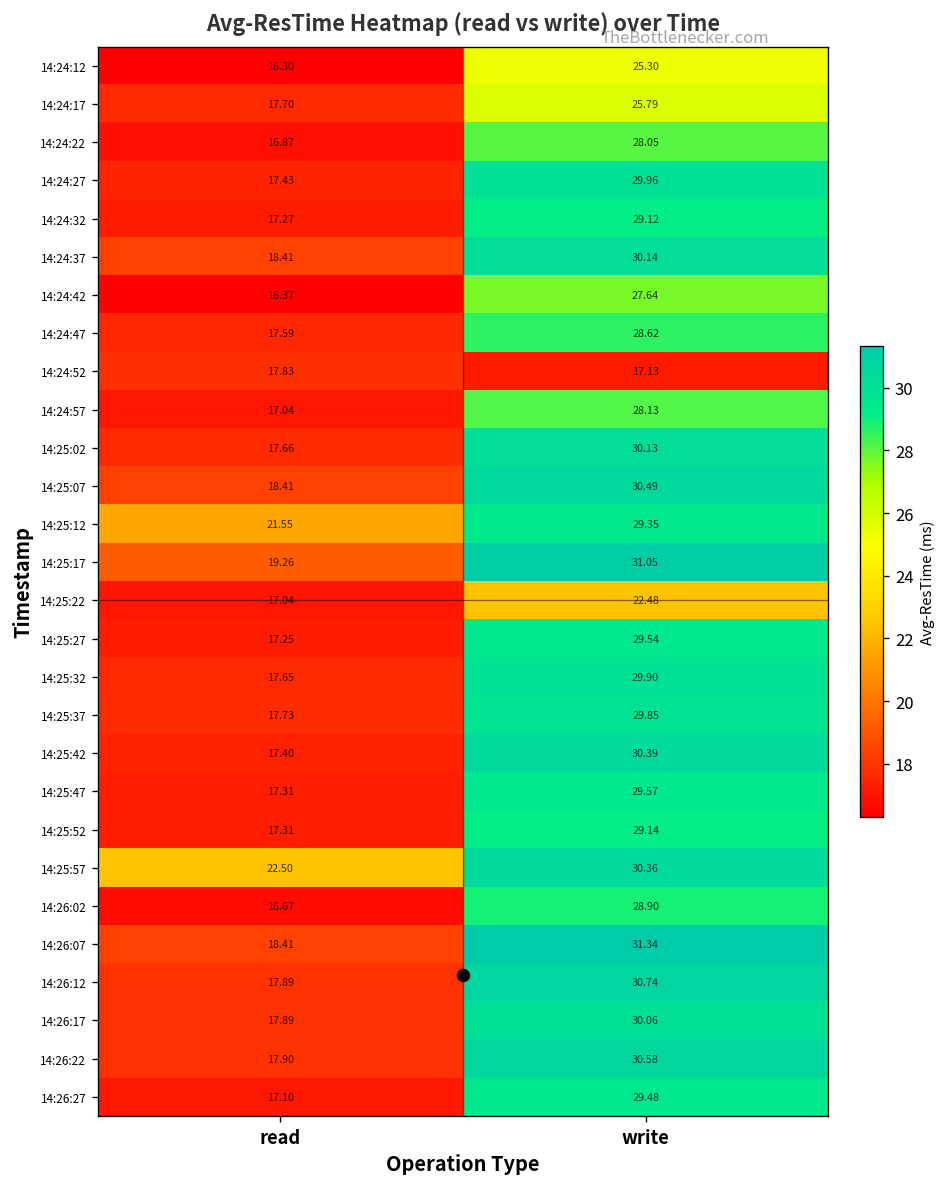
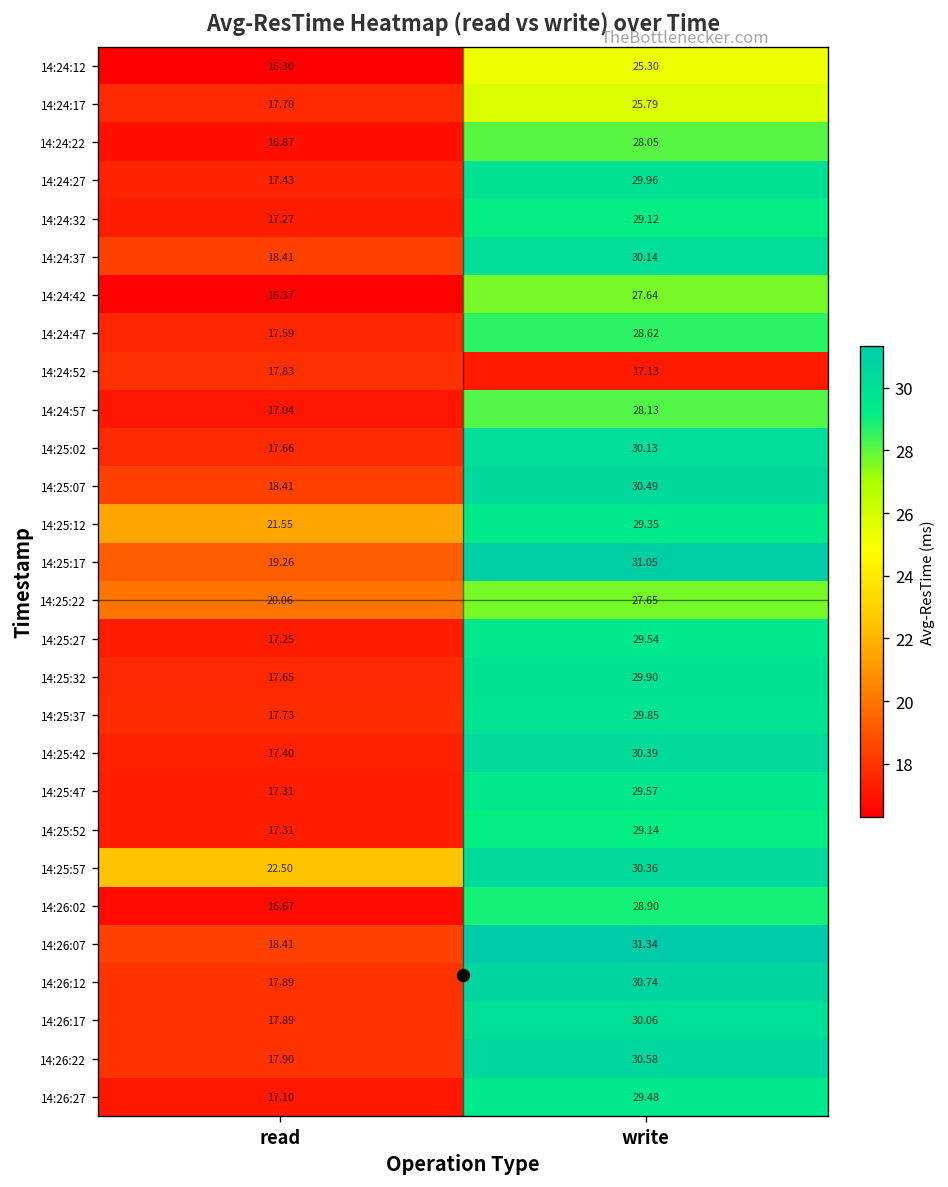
  {
    "14:24:12": {
      "read": 16.30,
      "write": 25.30
    },
    "14:24:17": {
      "read": 17.70,
      "write": 25.79
    },
    "14:24:22": {
      "read": 16.87,
      "write": 28.05
    },
    "14:24:27": {
      "read": 17.43,
      "write": 29.96
    },
    "14:24:32": {
      "read": 17.27,
      "write": 29.12
    },
    "14:24:37": {
      "read": 18.41,
      "write": 30.14
    },
    "14:24:42": {
      "read": 16.37,
      "write": 27.64
    },
    "14:24:47": {
      "read": 17.59,
      "write": 28.62
    },
    "14:24:52": {
      "read": 17.83,
      "write": 17.13
    },
    "14:24:57": {
      "read": 17.04,
      "write": 28.13
    },
    "14:25:02": {
      "read": 17.66,
      "write": 30.13
    },
    "14:25:07": {
      "read": 18.41,
      "write": 30.49
    },
    "14:25:12": {
      "read": 21.55,
      "write": 29.35
    },
    "14:25:17": {
      "read": 19.26,
      "write": 31.05
    },
    "14:25:22": {
-     "read": 17.04,
-     "write": 22.48
+     "read": 20.06,
+     "write": 27.65
    },
    "14:25:27": {
      "read": 17.25,
      "write": 29.54
    },
    "14:25:32": {
      "read": 17.65,
      "write": 29.90
    },
    "14:25:37": {
      "read": 17.73,
      "write": 29.85
    },
    "14:25:42": {
      "read": 17.40,
      "write": 30.39
    },
    "14:25:47": {
      "read": 17.31,
      "write": 29.57
    },
    "14:25:52": {
      "read": 17.31,
      "write": 29.14
    },
    "14:25:57": {
      "read": 22.50,
      "write": 30.36
    },
    "14:26:02": {
      "read": 16.67,
      "write": 28.90
    },
    "14:26:07": {
      "read": 18.41,
      "write": 31.34
    },
    "14:26:12": {
      "read": 17.89,
      "write": 30.74
    },
    "14:26:17": {
      "read": 17.89,
      "write": 30.06
    },
    "14:26:22": {
      "read": 17.90,
      "write": 30.58
    },
    "14:26:27": {
      "read": 17.10,
      "write": 29.48
    }
  }
